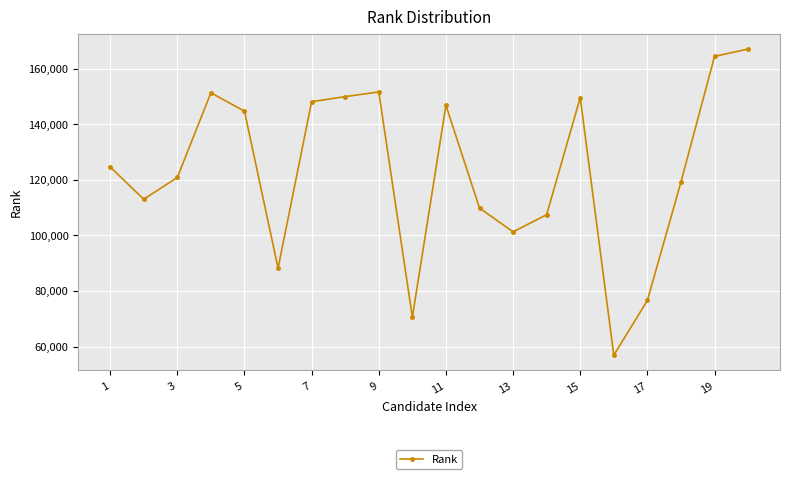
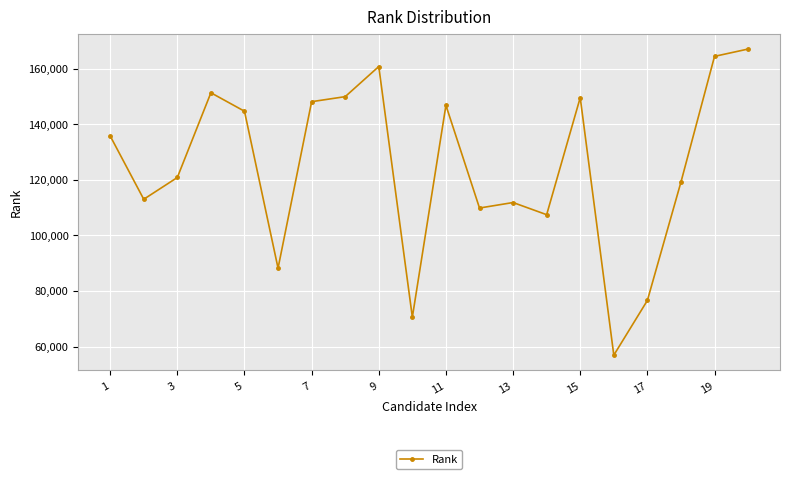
  {
-   "1": "125,000",
+   "1": "136,000",
    "3": "121,000",
    "5": "145,000",
    "7": "148,000",
-   "9": "152,000",
+   "9": "161,000",
    "11": "147,000",
-   "13": "101,000",
+   "13": "112,000",
    "15": "150,000",
    "17": "77,000",
    "19": "164,000"
  }
